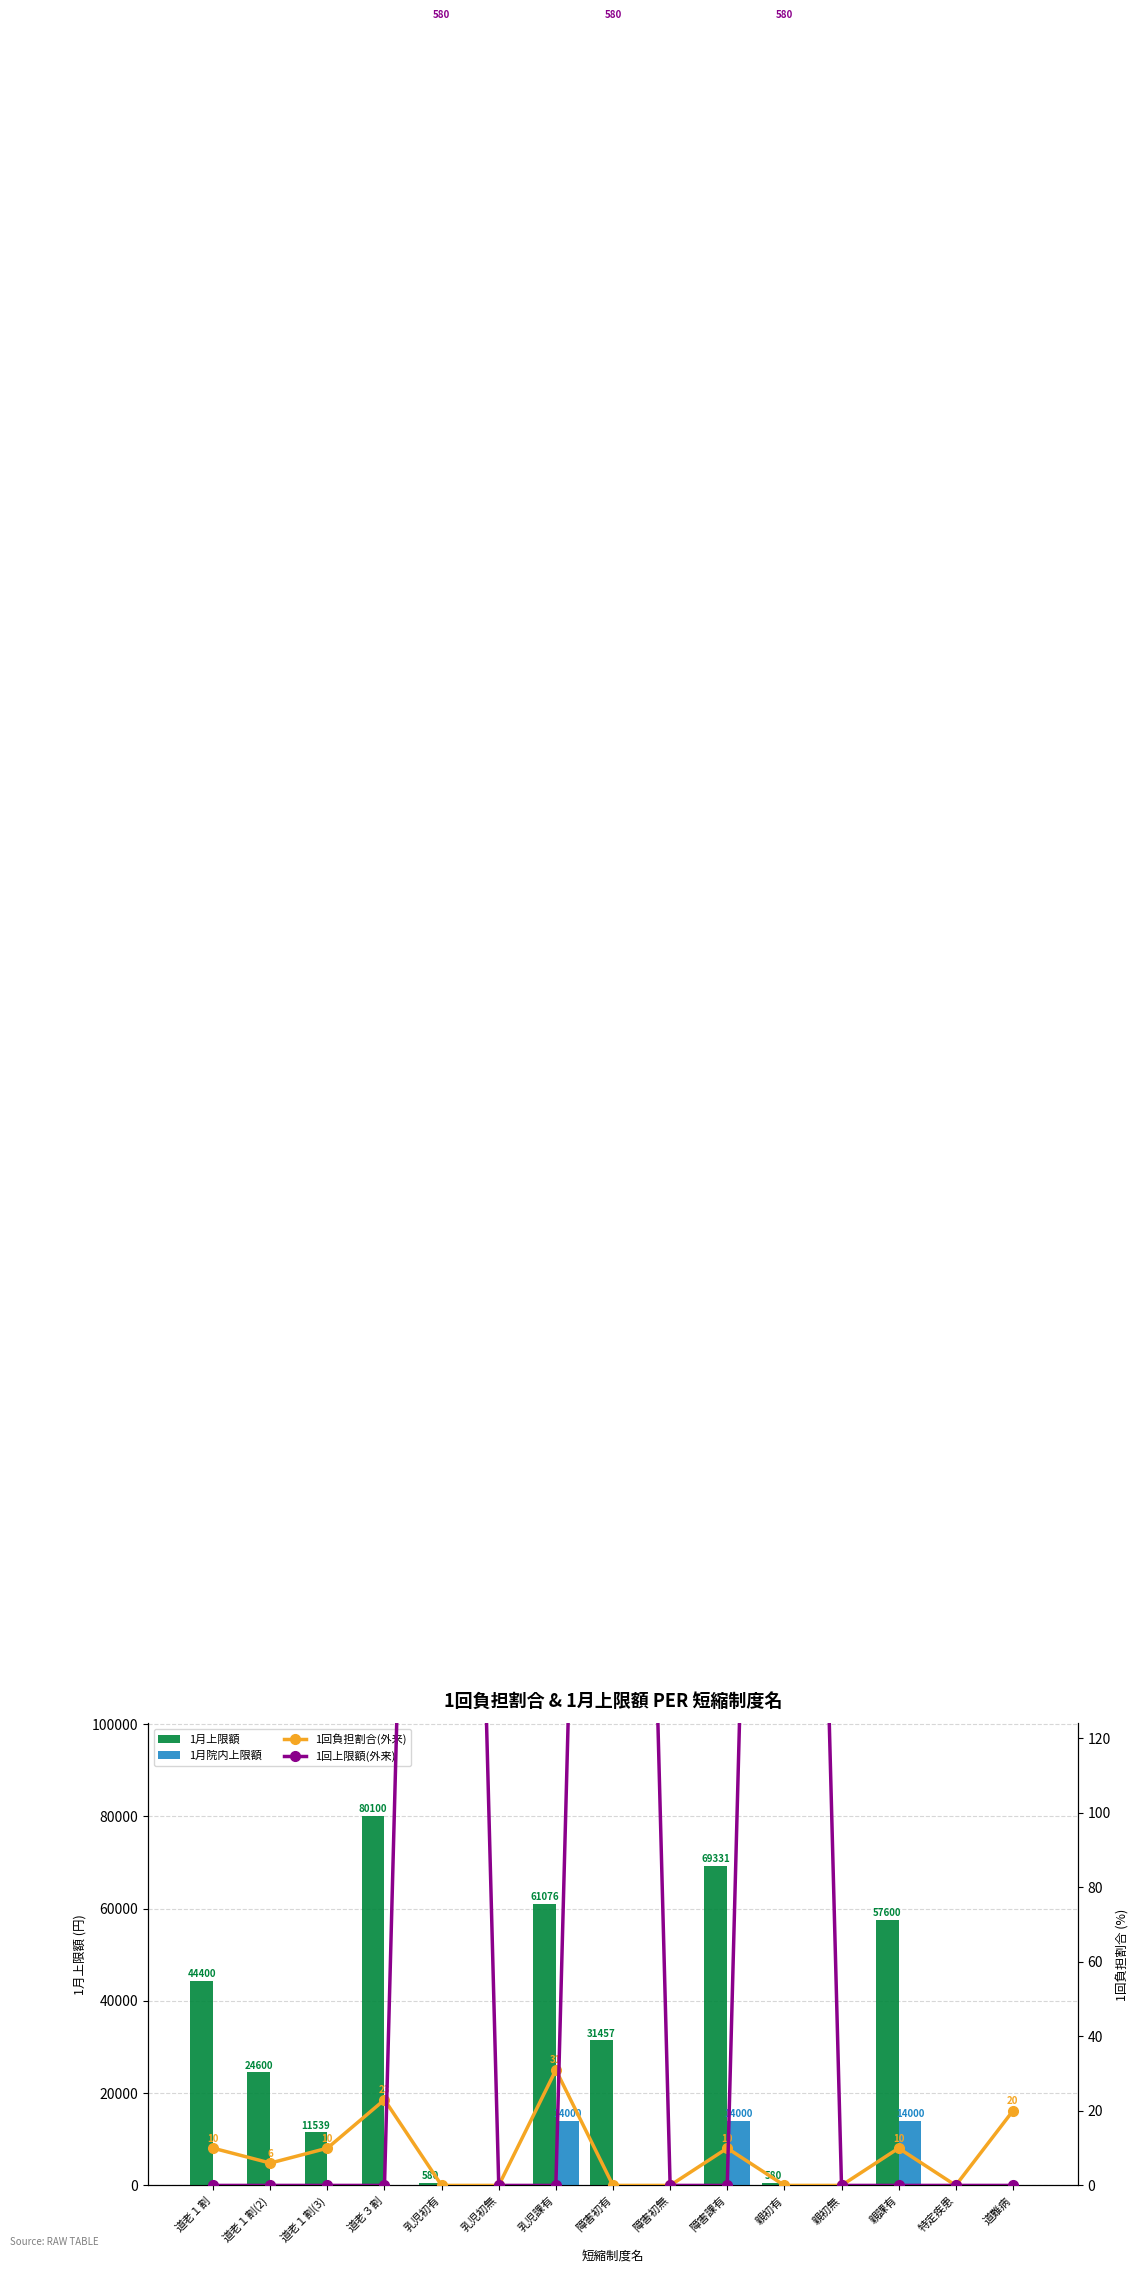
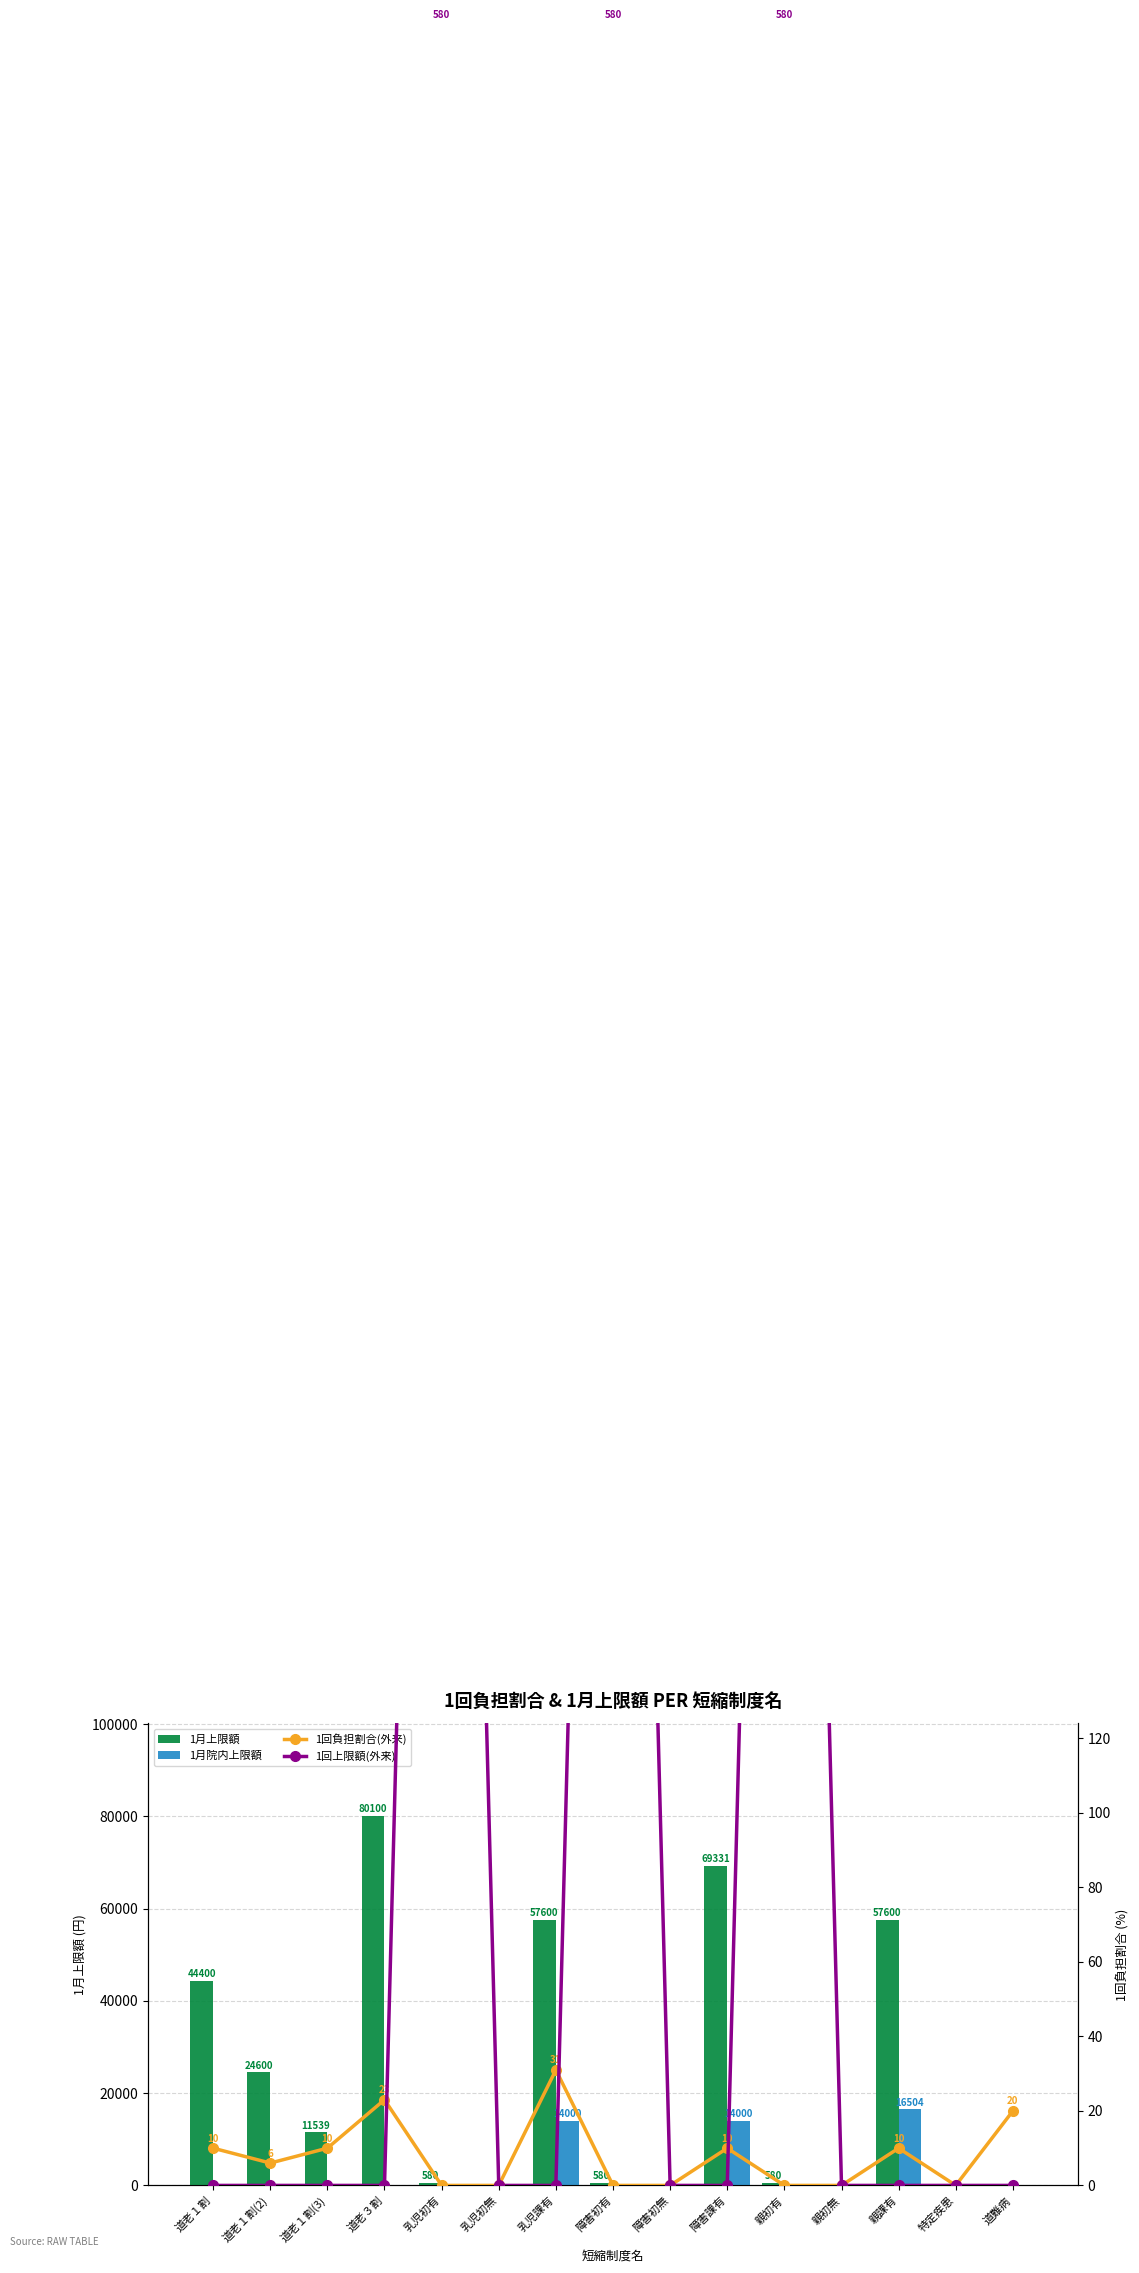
  {
    "1月上限額": {
      "道老１割": 44400,
      "道老１割(2)": 24600,
      "道老１割(3)": 11539,
      "道老３割": 80100,
      "乳児初有": 580,
-     "乳児課有": 61076,
-     "障害初有": 31457,
+     "乳児課有": 57600,
+     "障害初有": 580,
      "障害課有": 69331,
      "親初有": 580,
      "親課有": 57600
    },
    "1月院内上限額": {
      "乳児課有": 14000,
      "障害課有": 14000,
-     "親課有": 14000
+     "親課有": 16504
    },
    "1回負担割合(外来)": {
      "道老１割": 10,
      "道老１割(2)": 6,
      "道老１割(3)": 10,
      "道老３割": 23,
      "乳児課有": 31,
      "障害課有": 10,
      "親課有": 10,
      "道難病": 20
    }
  }
